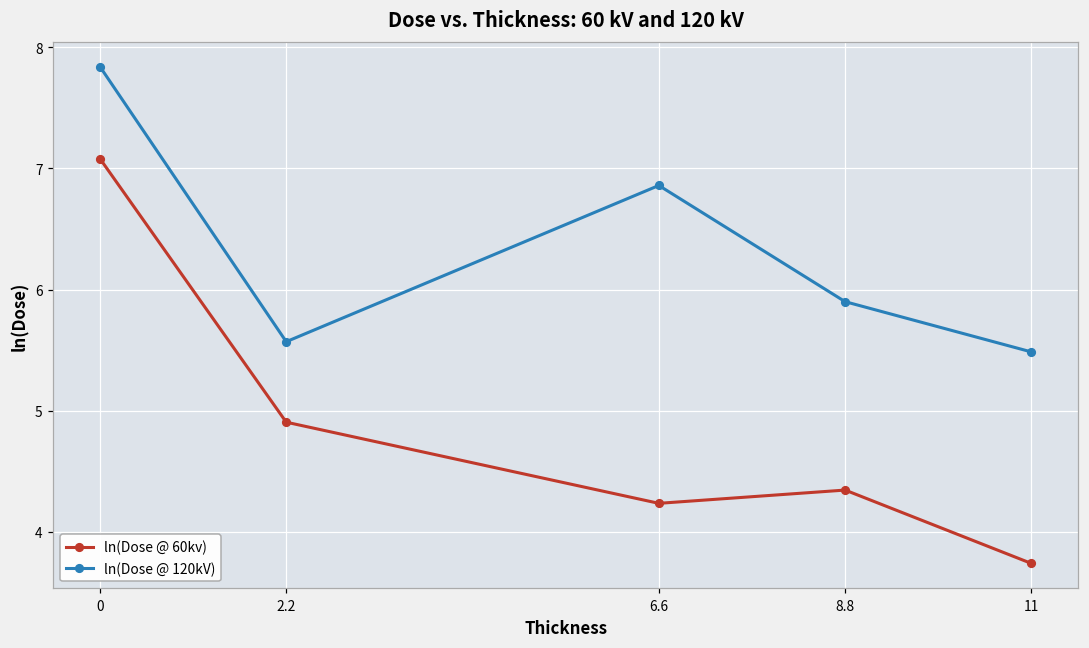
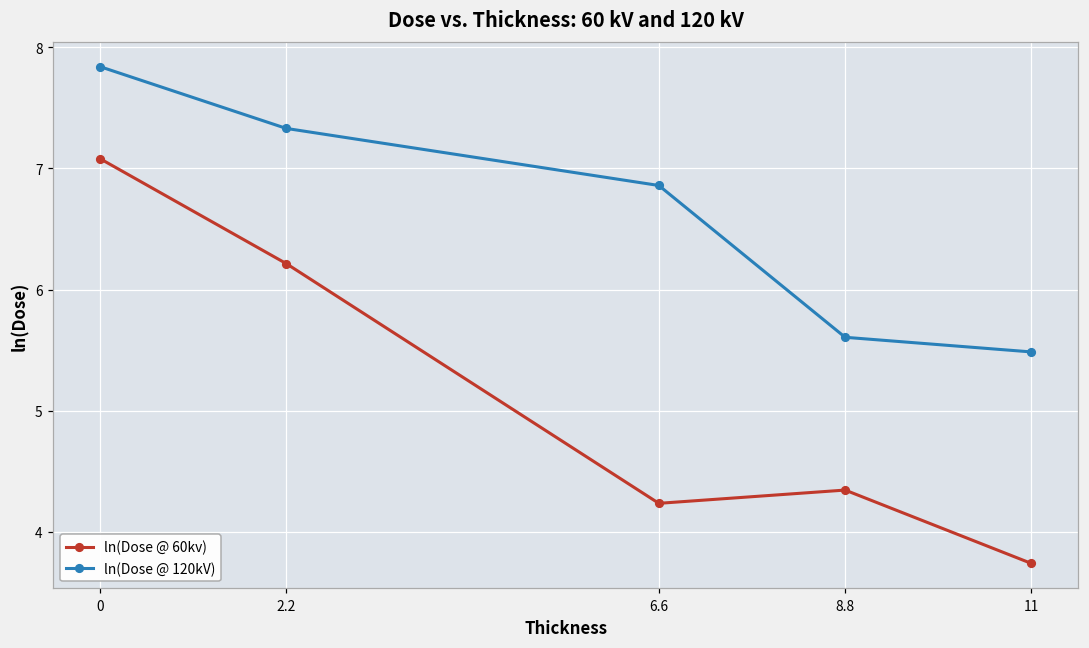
  {
    "ln(Dose @ 60kv)": {
      "0": 7.08,
-     "2.2": 4.90,
+     "2.2": 6.21,
      "6.6": 4.23,
      "8.8": 4.34,
      "11": 3.74
    },
    "ln(Dose @ 120kV)": {
      "0": 7.84,
-     "2.2": 5.57,
+     "2.2": 7.33,
      "6.6": 6.86,
-     "8.8": 5.90,
+     "8.8": 5.61,
      "11": 5.48
    }
  }
